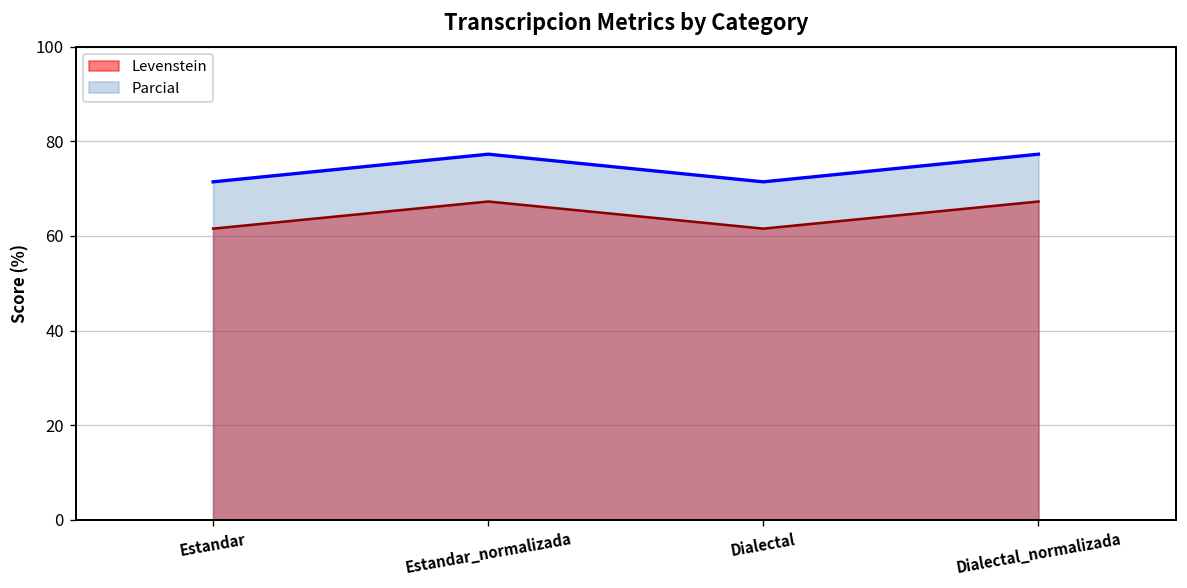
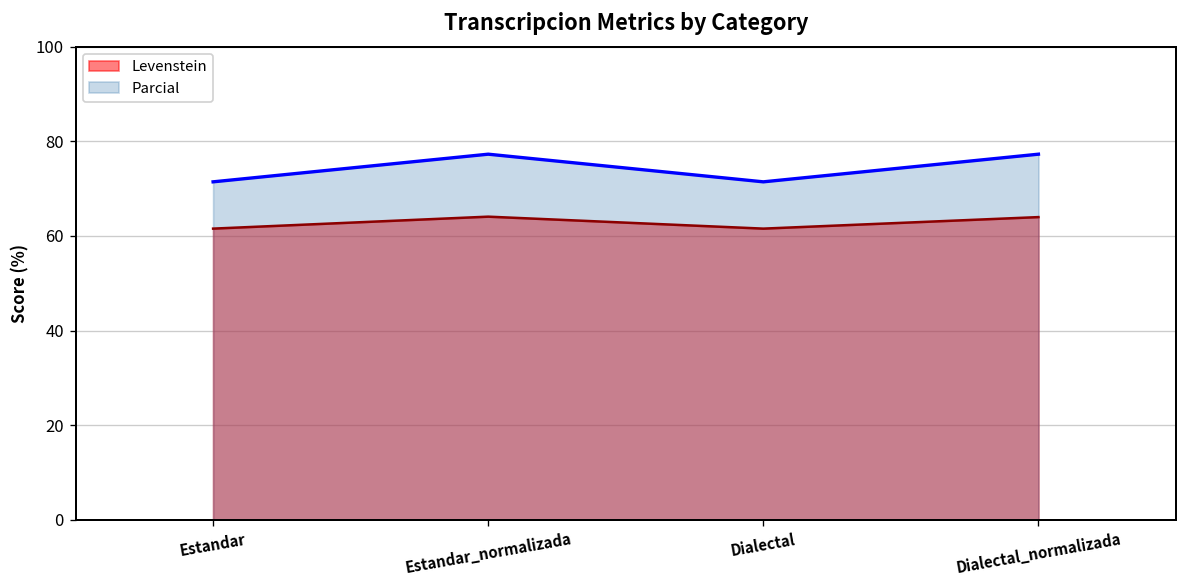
  {
    "Levenstein": {
      "Estandar": 62,
-     "Estandar_normalizada": 67,
+     "Estandar_normalizada": 64,
      "Dialectal": 62,
-     "Dialectal_normalizada": 67
+     "Dialectal_normalizada": 64
    },
    "Parcial": {
      "Estandar": 71,
      "Estandar_normalizada": 77,
      "Dialectal": 71,
      "Dialectal_normalizada": 77
    }
  }
